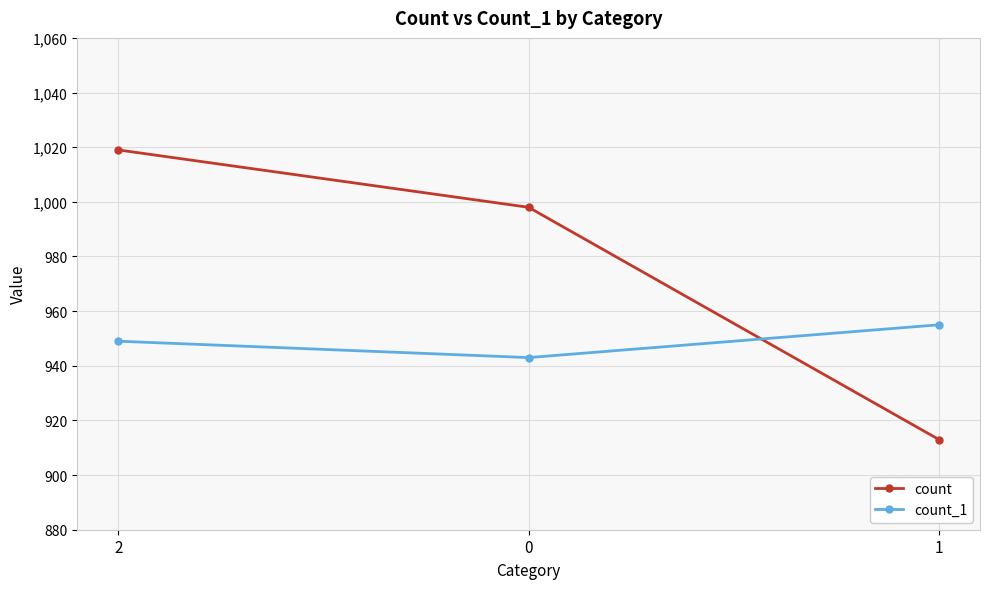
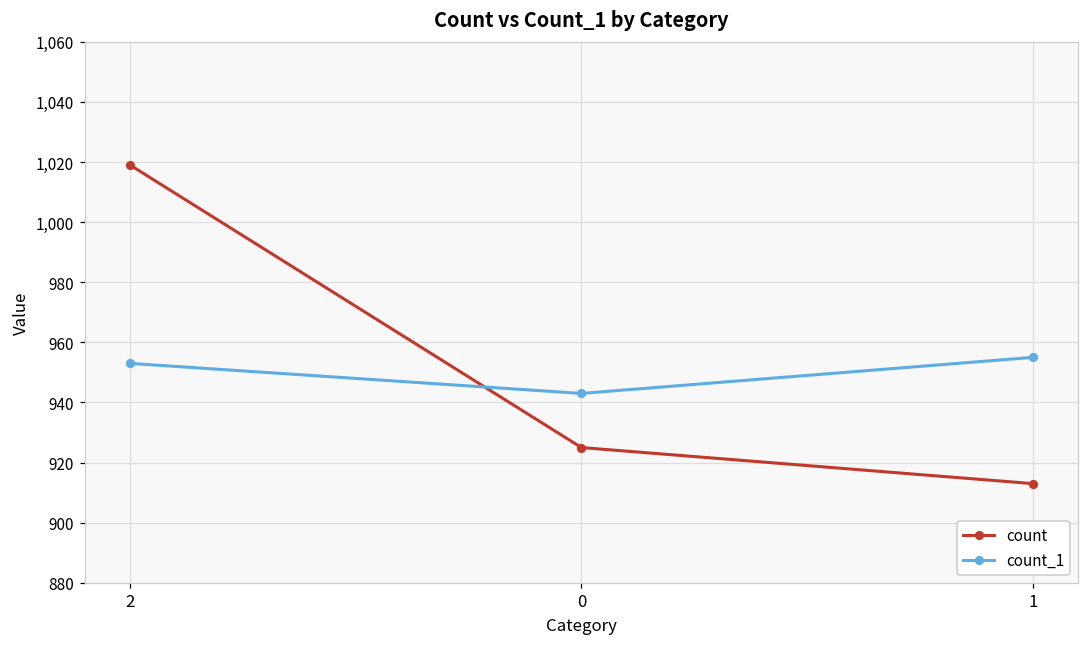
  {
    "count": {
      "2": "1,019",
-     "0": "998",
+     "0": "925",
      "1": "913"
    },
    "count_1": {
-     "2": "949",
+     "2": "953",
      "0": "943",
      "1": "955"
    }
  }
